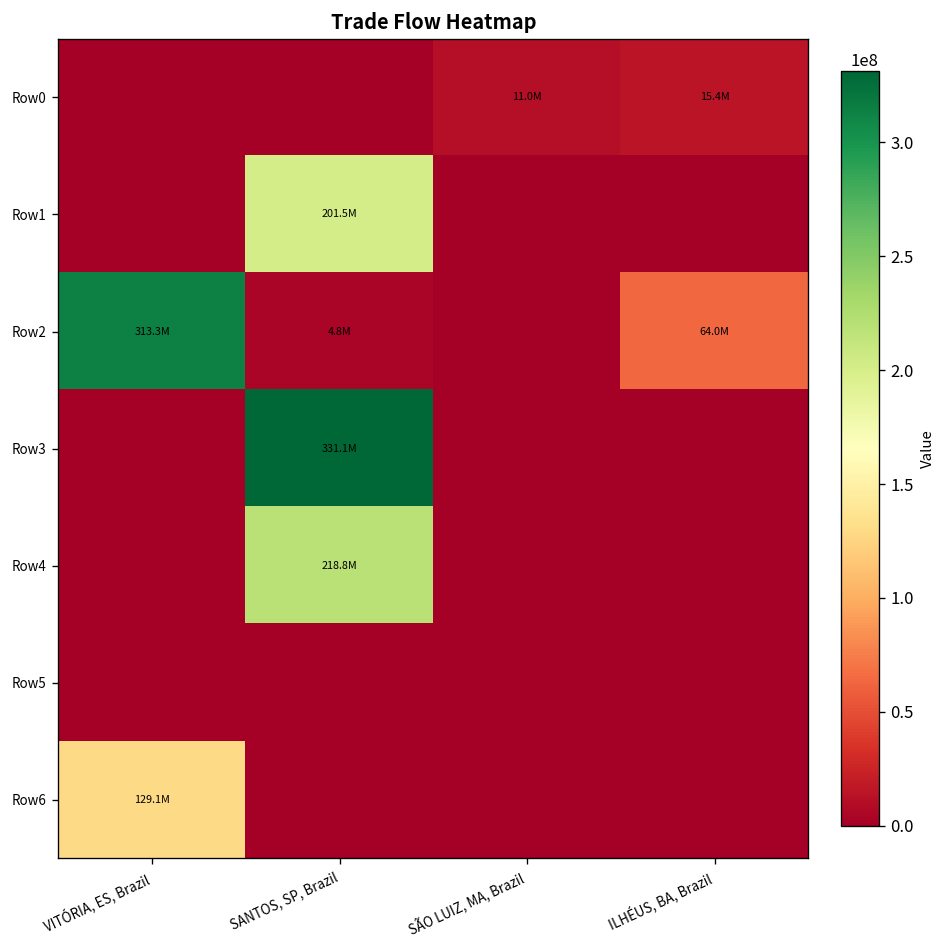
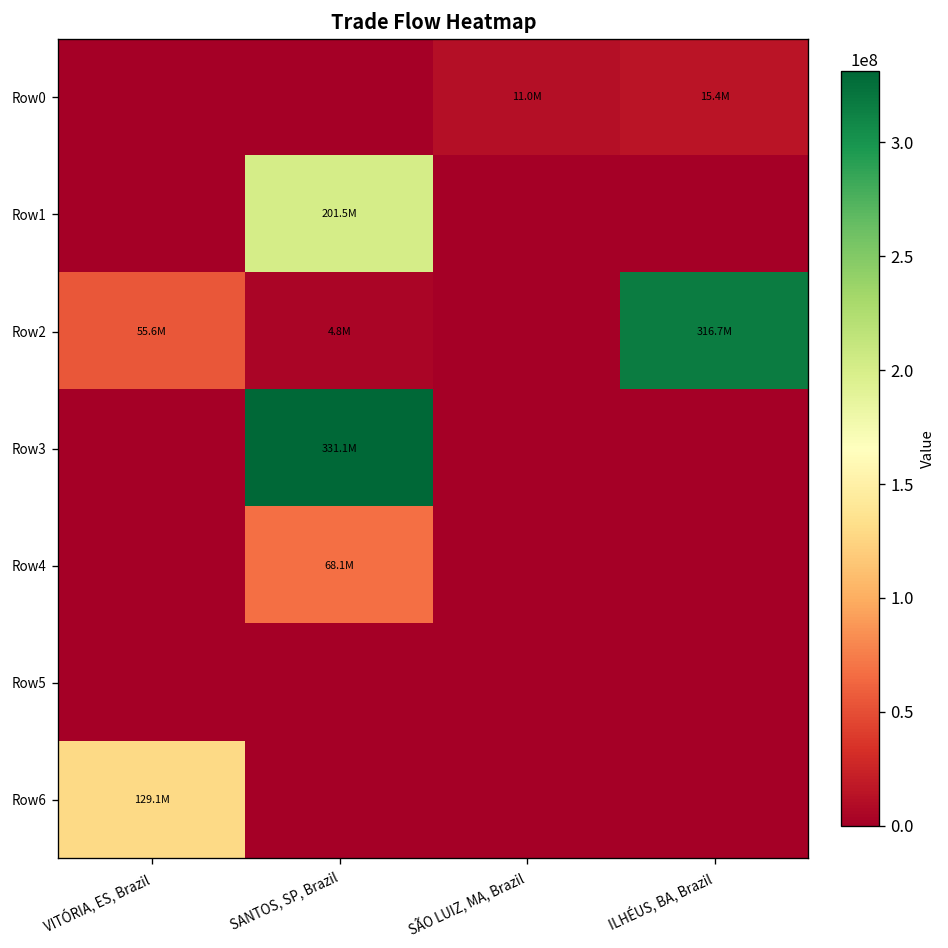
  {
    "Row0": {
      "SÃO LUIZ, MA, Brazil": "11.0M",
      "ILHÉUS, BA, Brazil": "15.4M"
    },
    "Row1": {
      "SANTOS, SP, Brazil": "201.5M"
    },
    "Row2": {
-     "VITÓRIA, ES, Brazil": "313.3M",
+     "VITÓRIA, ES, Brazil": "55.6M",
      "SANTOS, SP, Brazil": "4.8M",
-     "ILHÉUS, BA, Brazil": "64.0M"
+     "ILHÉUS, BA, Brazil": "316.7M"
    },
    "Row3": {
      "SANTOS, SP, Brazil": "331.1M"
    },
    "Row4": {
-     "SANTOS, SP, Brazil": "218.8M"
+     "SANTOS, SP, Brazil": "68.1M"
    },
    "Row6": {
      "VITÓRIA, ES, Brazil": "129.1M"
    }
  }
